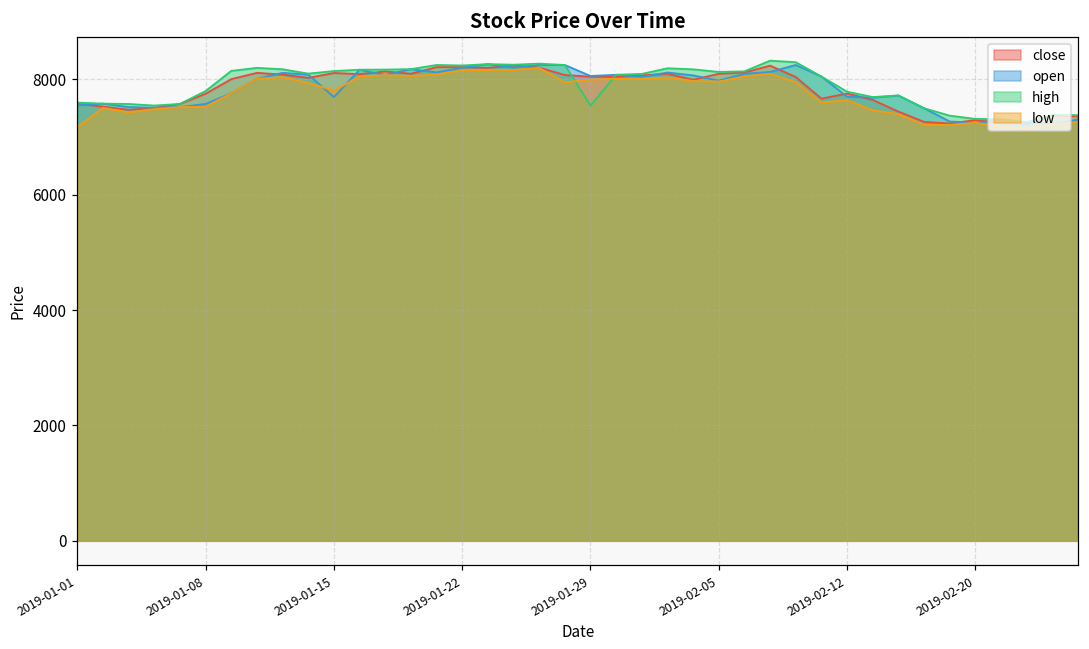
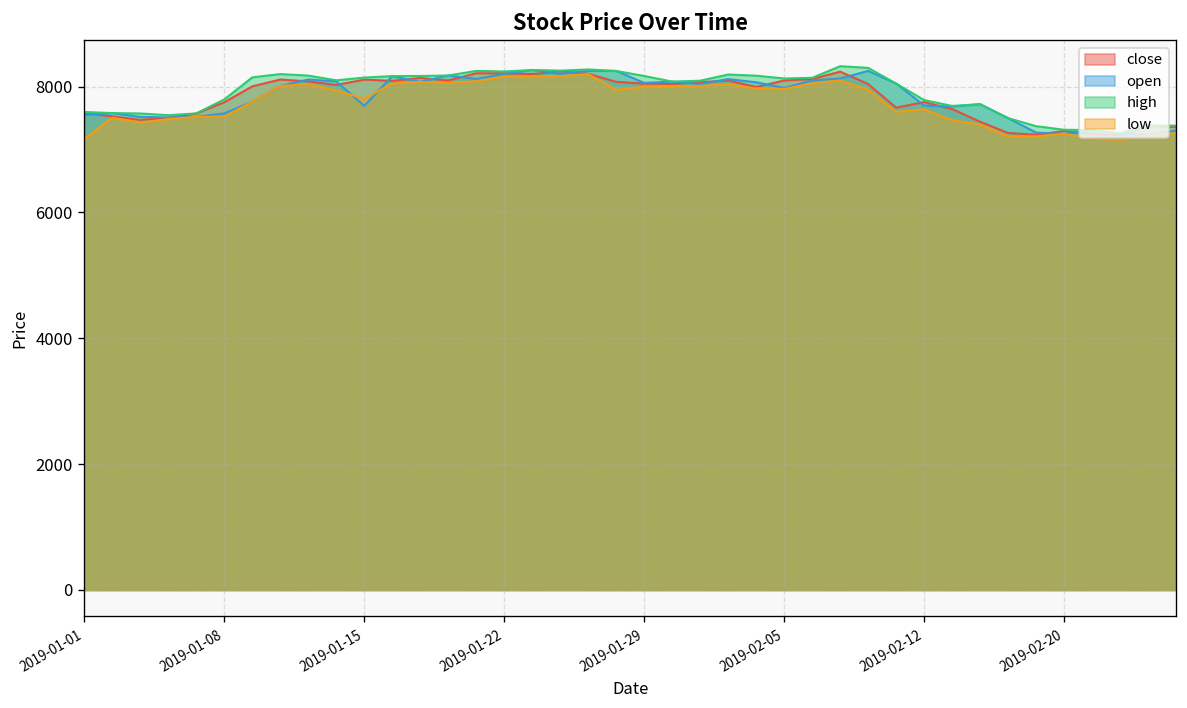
  {
    "open": {
      "2019-01-08": 7600,
      "2019-01-15": 7700,
      "2019-02-12": 7700
    },
    "high": {
-     "2019-01-29": 7500
+     "2019-01-29": 8200
    },
    "low": {
      "2019-01-01": 7200,
      "2019-01-08": 7500,
      "2019-01-15": 7800,
      "2019-02-12": 7600
    }
  }
